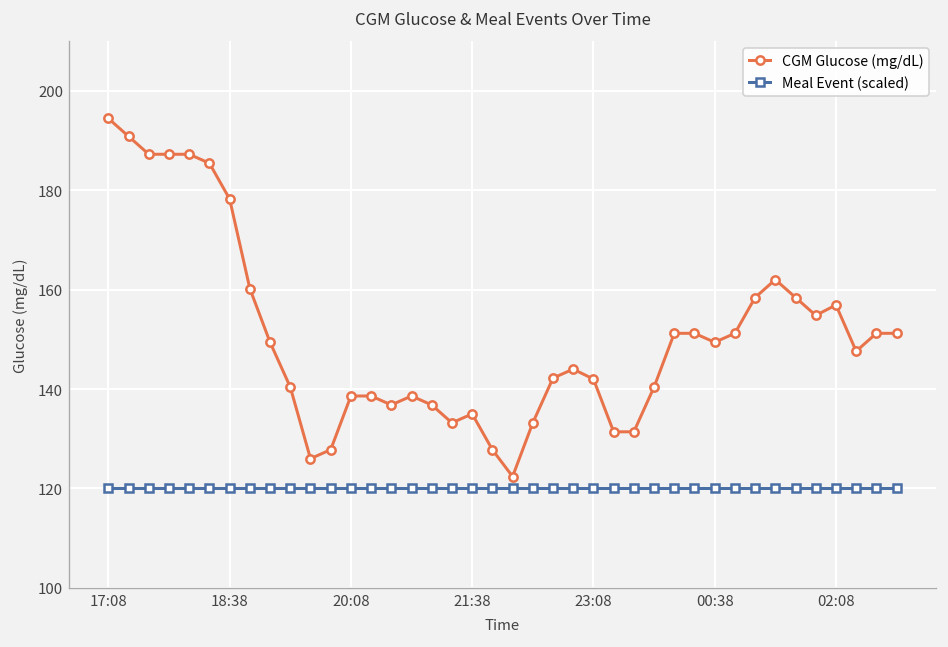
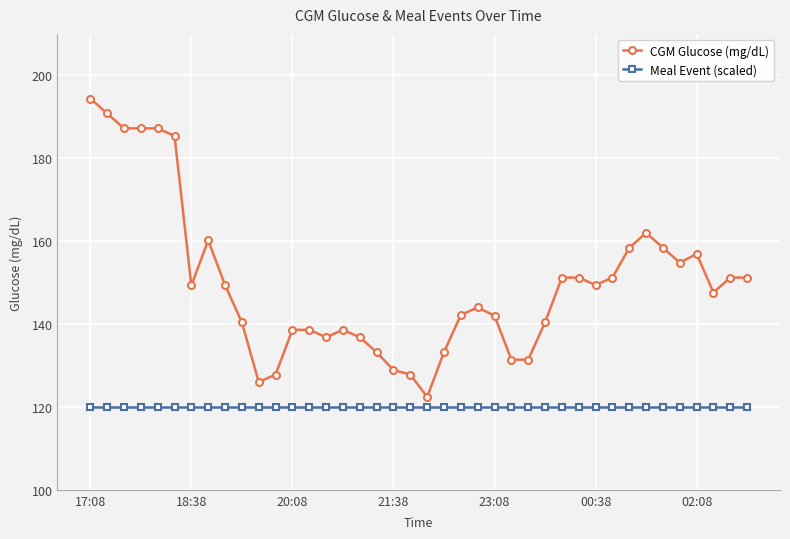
  {
    "CGM Glucose (mg/dL)": {
      "17:08": 194,
-     "18:38": 178,
+     "18:38": 149,
      "20:08": 139,
-     "21:38": 135,
+     "21:38": 129,
      "23:08": 142,
      "00:38": 149,
      "02:08": 157
    },
    "Meal Event (scaled)": {
      "17:08": 120,
      "18:38": 120,
      "20:08": 120,
      "21:38": 120,
      "23:08": 120,
      "00:38": 120,
      "02:08": 120
    }
  }
